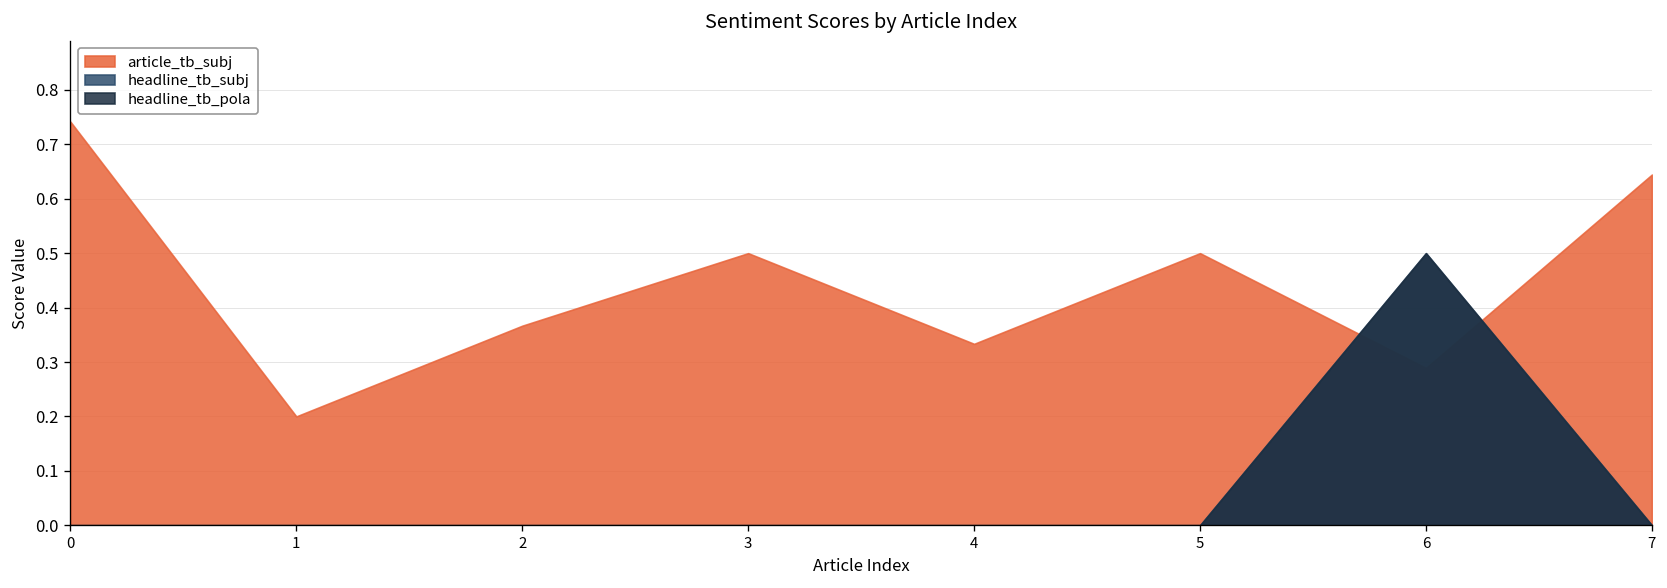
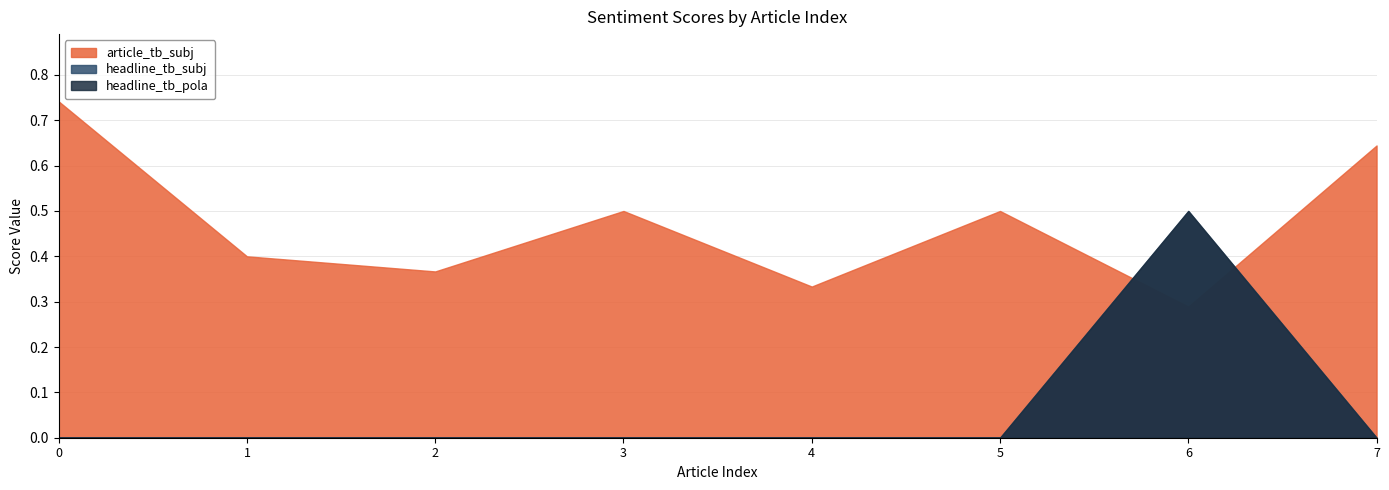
  {
    "article_tb_subj": {
      "0": 0.74,
-     "1": 0.2,
+     "1": 0.4,
      "2": 0.37,
      "3": 0.5,
      "4": 0.33,
      "5": 0.5,
      "6": 0.29,
      "7": 0.64
    },
    "headline_tb_pola": {
      "0": 0.0,
      "1": 0.0,
      "2": 0.0,
      "3": 0.0,
      "4": 0.0,
      "5": 0.0,
      "6": 0.5,
      "7": 0.0
    }
  }
